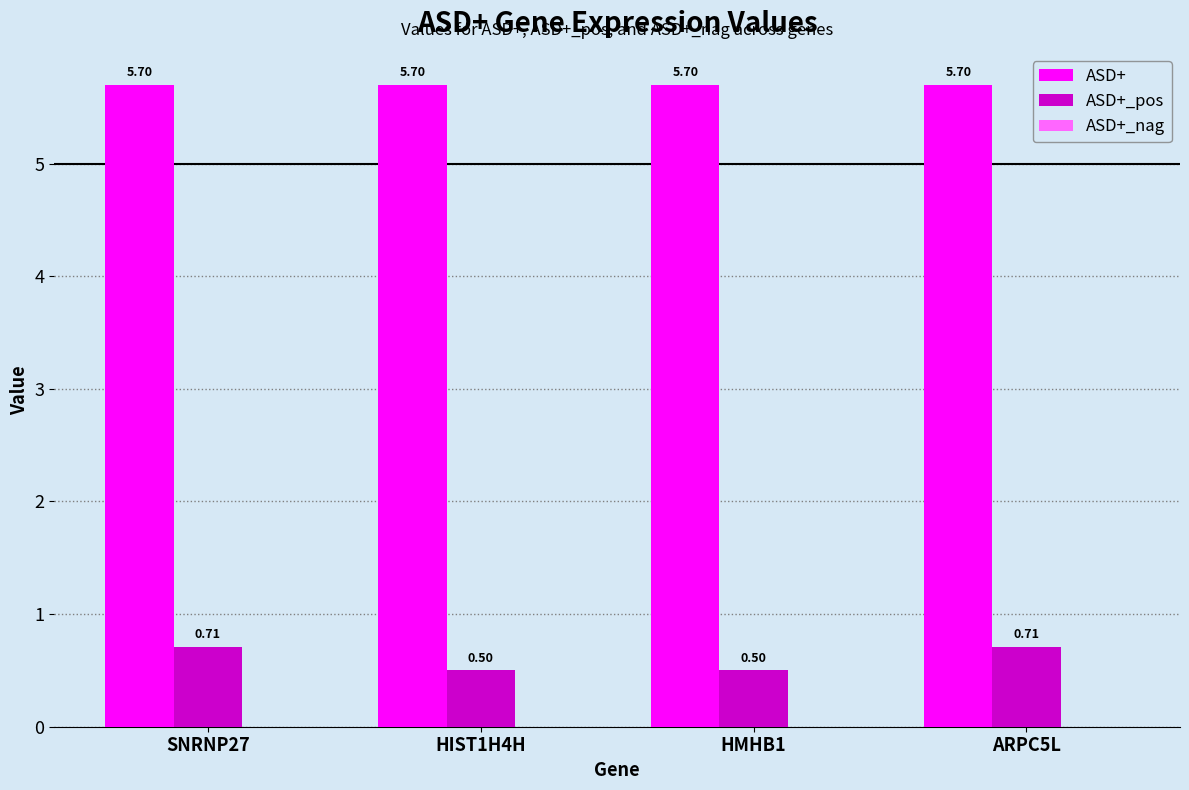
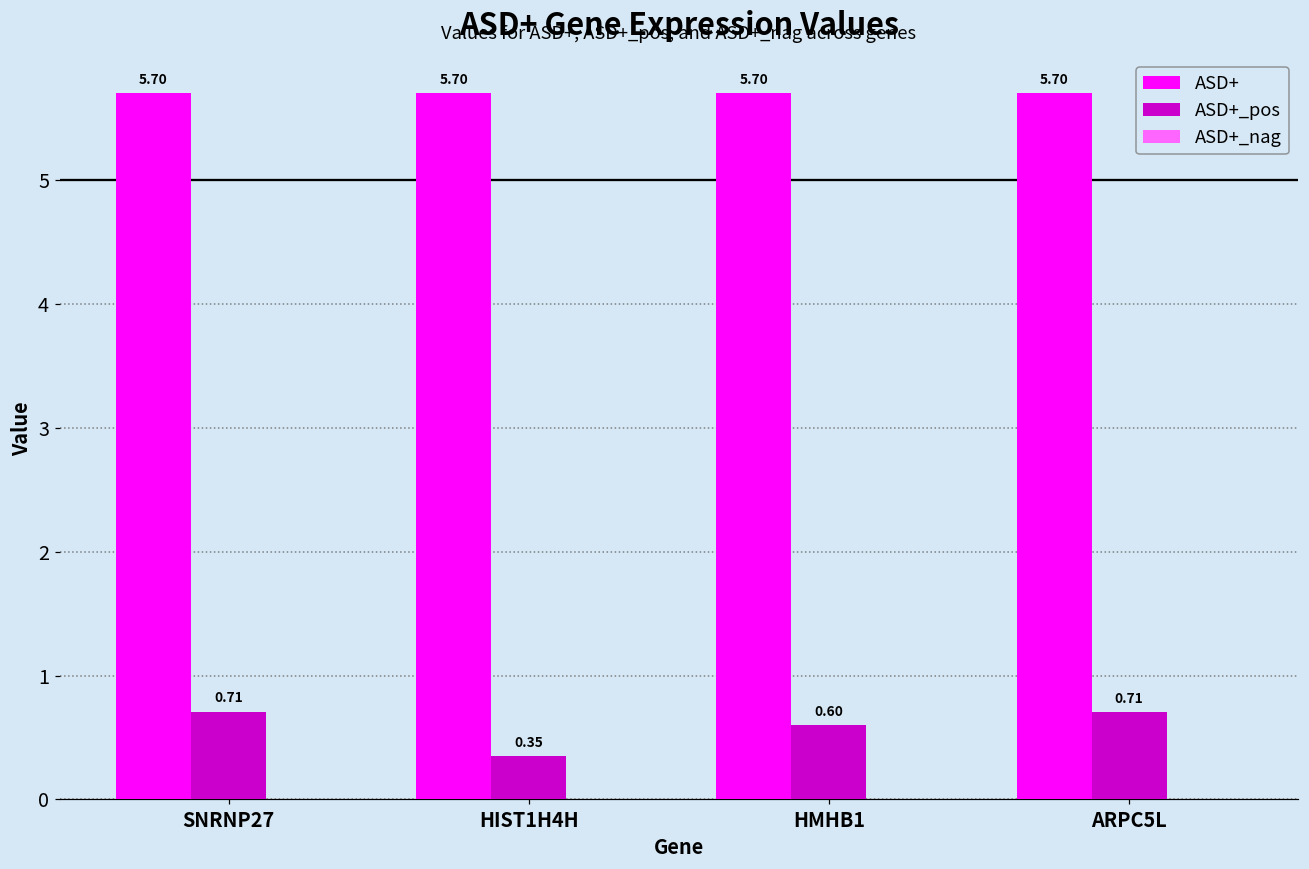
  {
    "ASD+": {
      "SNRNP27": 5.70,
      "HIST1H4H": 5.70,
      "HMHB1": 5.70,
      "ARPC5L": 5.70
    },
    "ASD+_pos": {
      "SNRNP27": 0.71,
-     "HIST1H4H": 0.50,
-     "HMHB1": 0.50,
+     "HIST1H4H": 0.35,
+     "HMHB1": 0.60,
      "ARPC5L": 0.71
    },
    "ASD+_nag": {
      "SNRNP27": 0.00,
      "HIST1H4H": 0.00,
      "HMHB1": 0.00,
      "ARPC5L": 0.00
    }
  }
